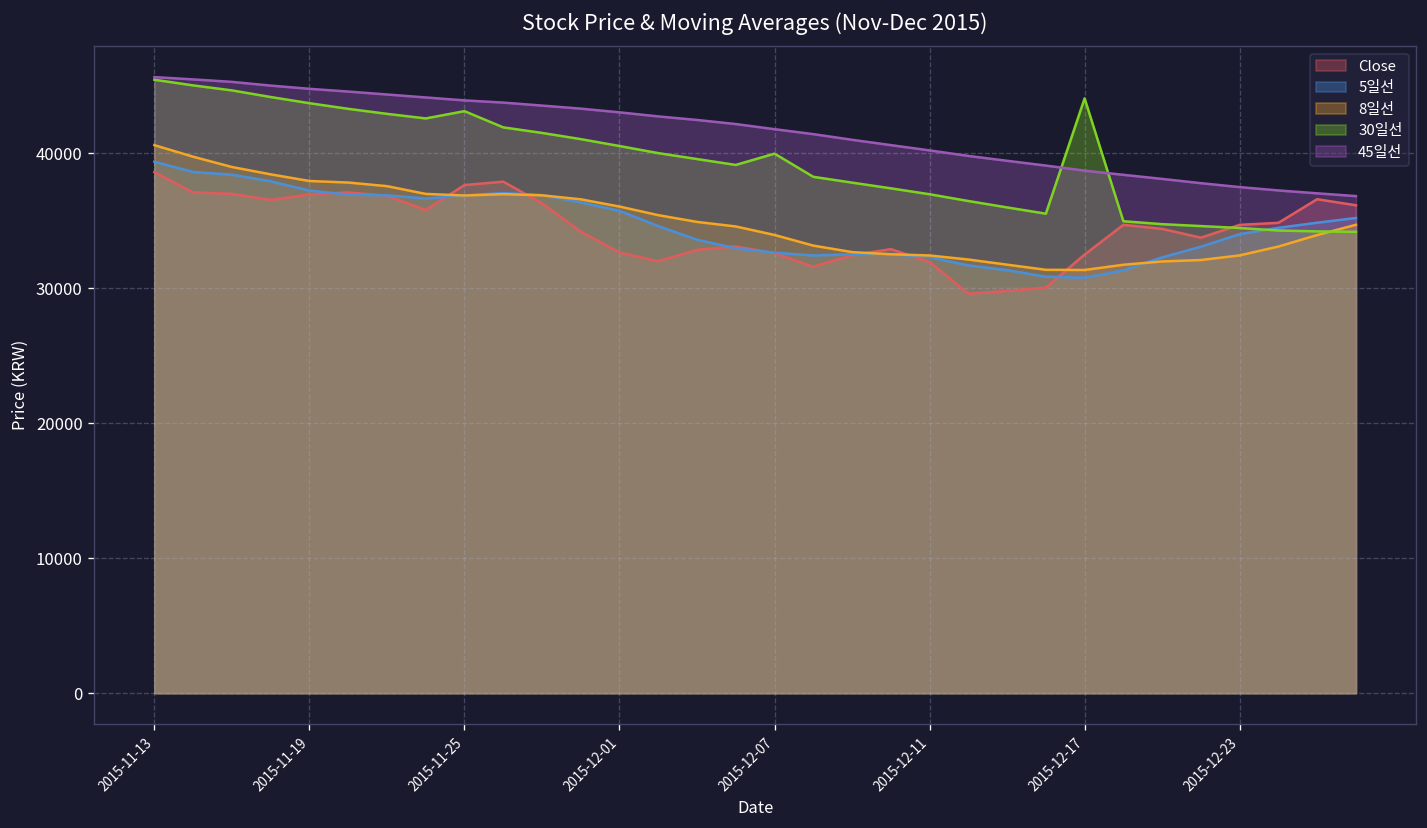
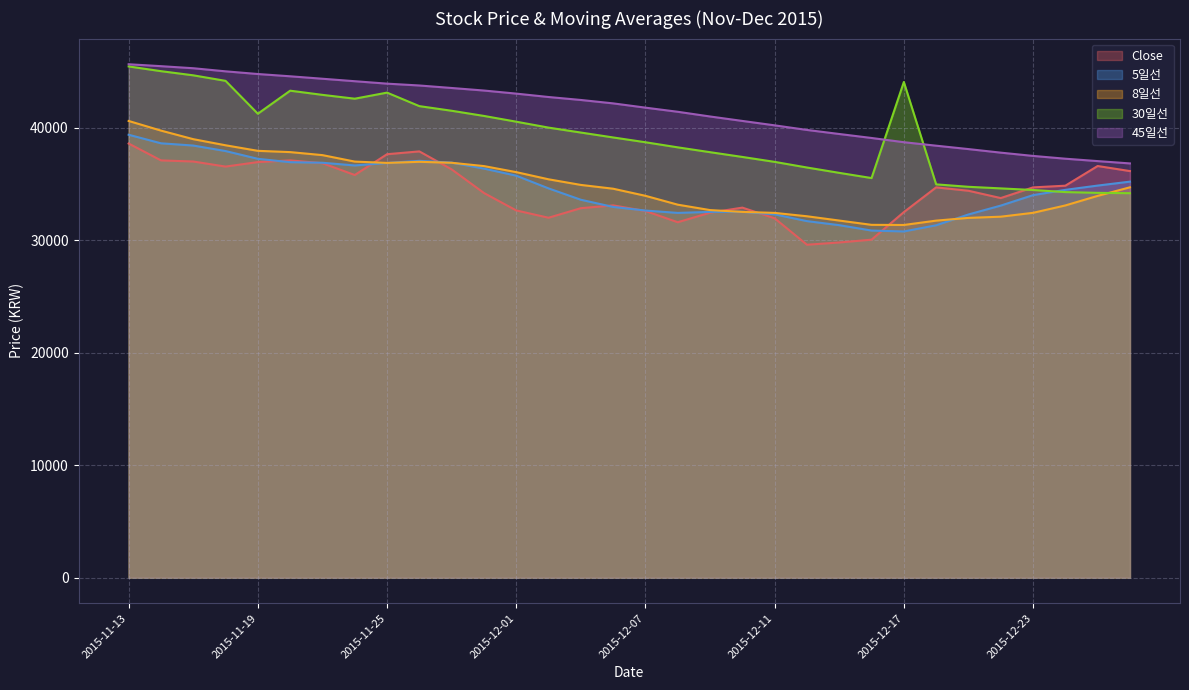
  {
    "30일선": {
-     "2015-11-19": 43700,
+     "2015-11-19": 41300,
      "2015-11-25": 43100,
      "2015-12-01": 40500,
-     "2015-12-07": 40000,
+     "2015-12-07": 38700,
      "2015-12-11": 37000,
      "2015-12-17": 44100,
      "2015-12-23": 34500
    }
  }
